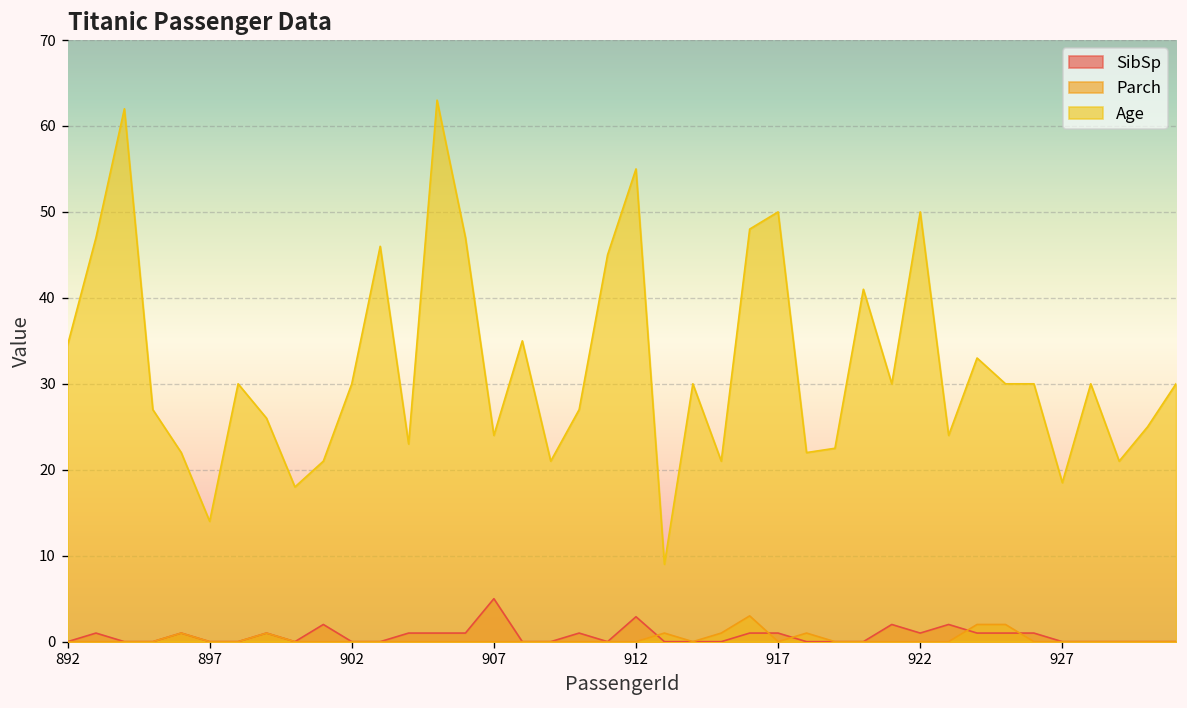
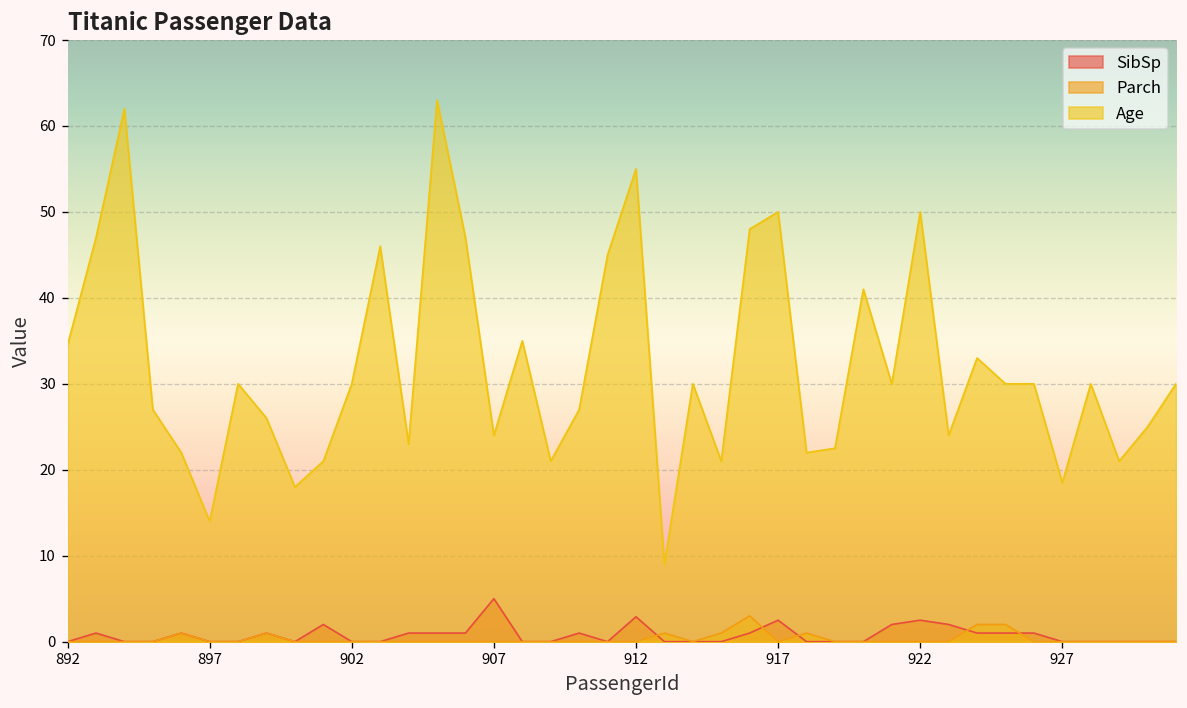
  {
    "SibSp": {
      "907": 5,
      "912": 3,
-     "917": 1,
-     "922": 1
+     "917": 3,
+     "922": 3
    }
  }
